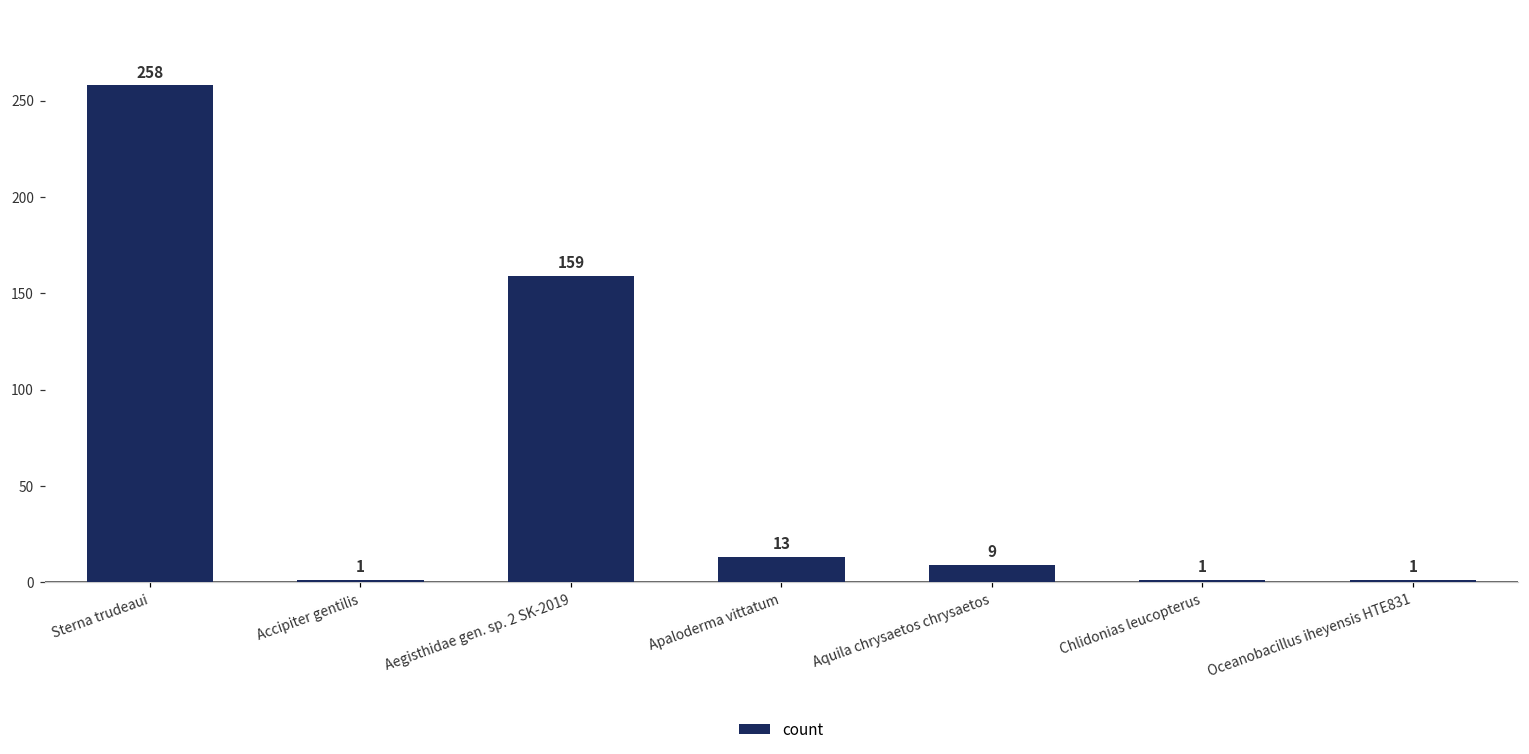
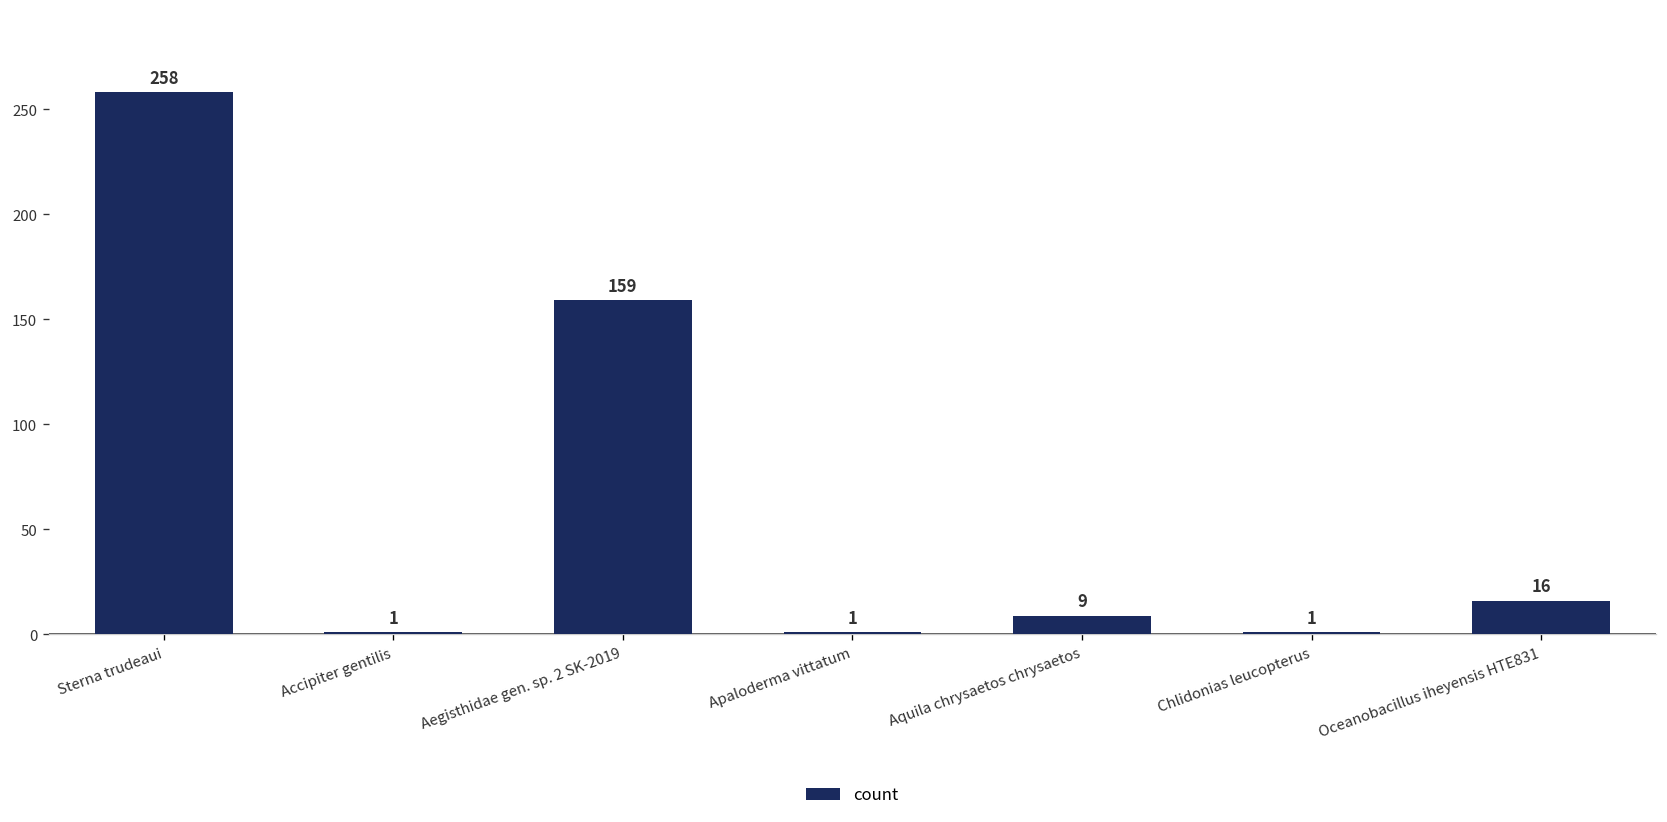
  {
    "Sterna trudeaui": 258,
    "Accipiter gentilis": 1,
    "Aegisthidae gen. sp. 2 SK-2019": 159,
-   "Apaloderma vittatum": 13,
+   "Apaloderma vittatum": 1,
    "Aquila chrysaetos chrysaetos": 9,
    "Chlidonias leucopterus": 1,
-   "Oceanobacillus iheyensis HTE831": 1
+   "Oceanobacillus iheyensis HTE831": 16
  }
